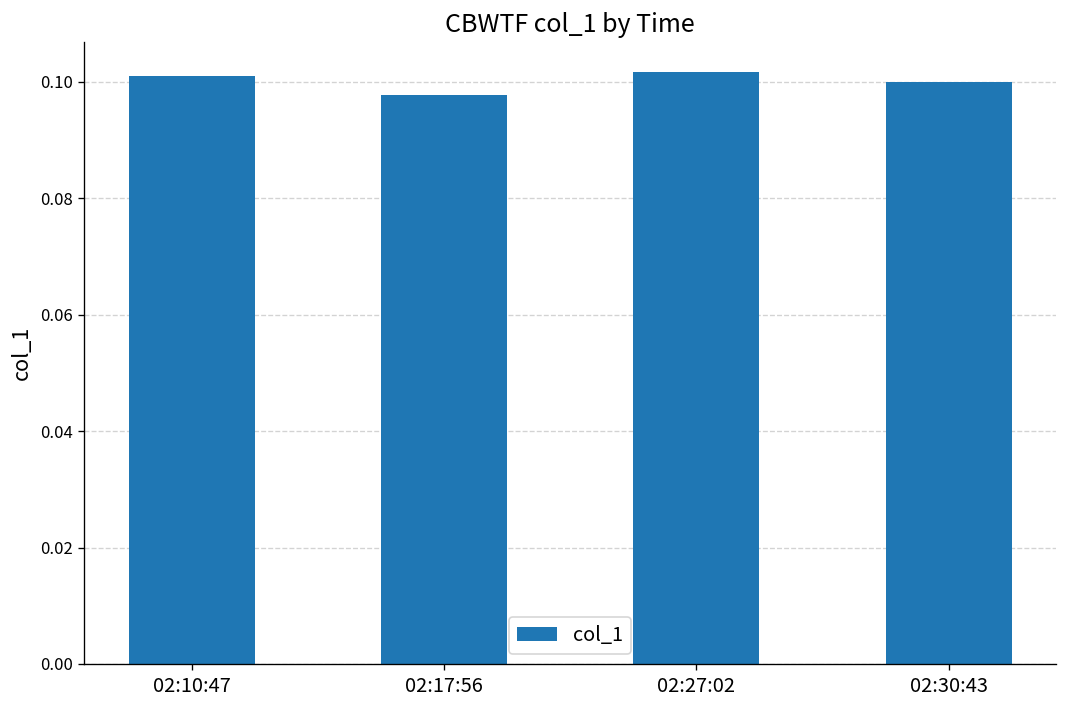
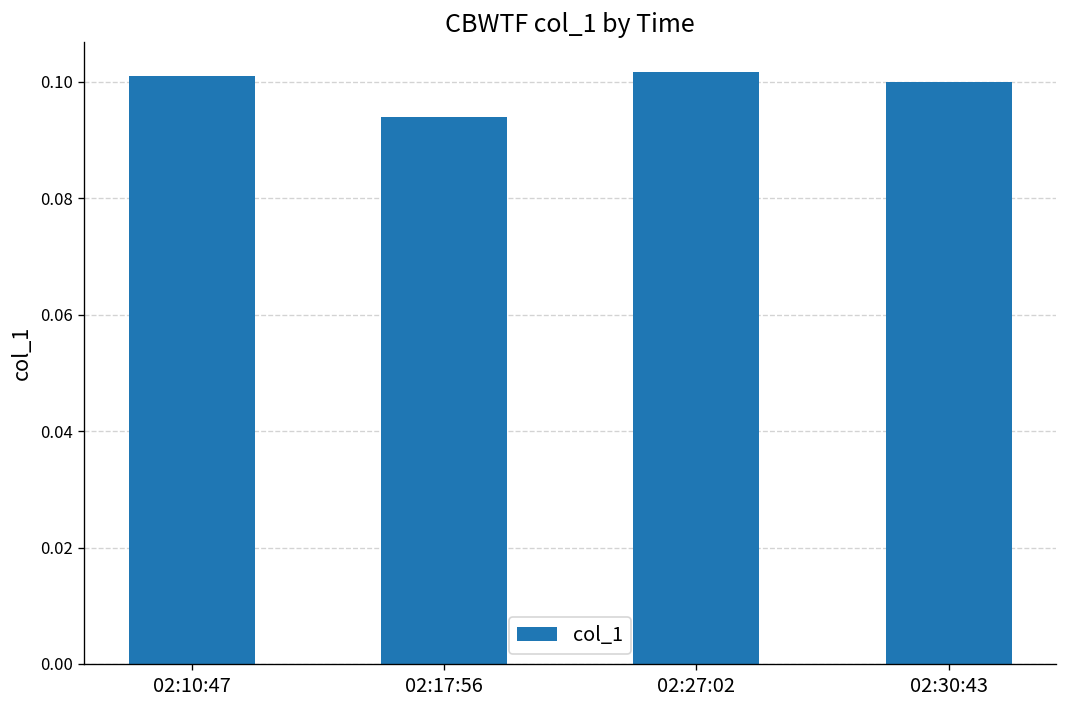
  {
    "02:10:47": 0.101,
-   "02:17:56": 0.098,
+   "02:17:56": 0.094,
    "02:27:02": 0.102,
    "02:30:43": 0.100
  }
